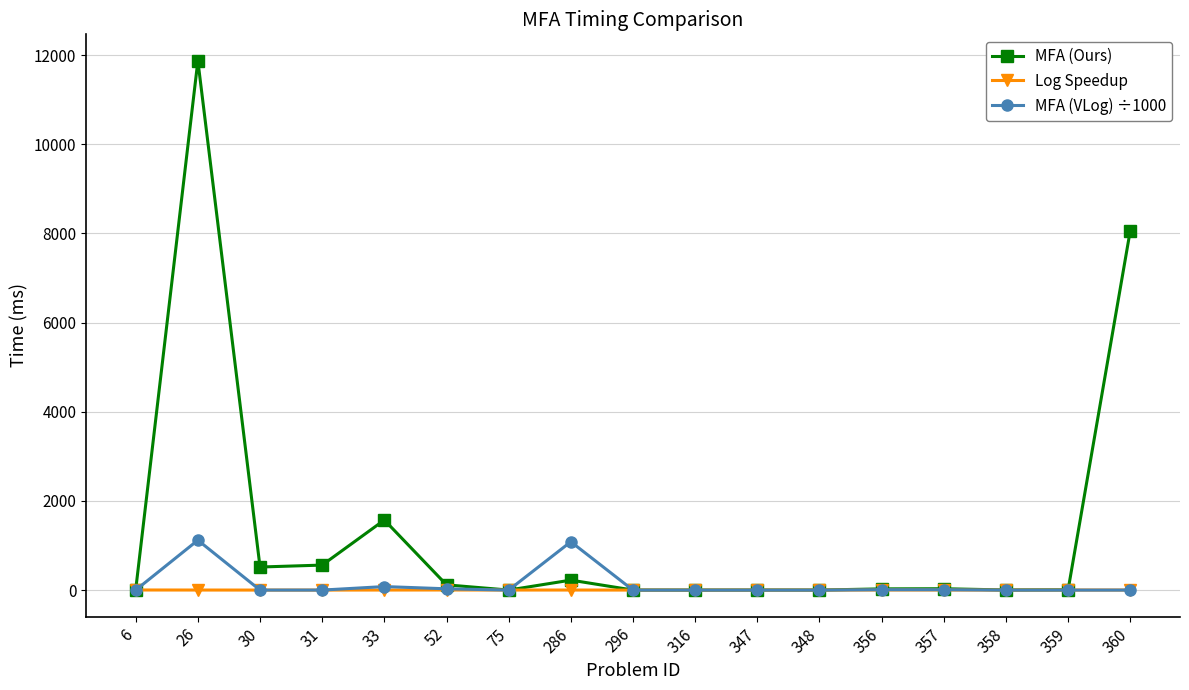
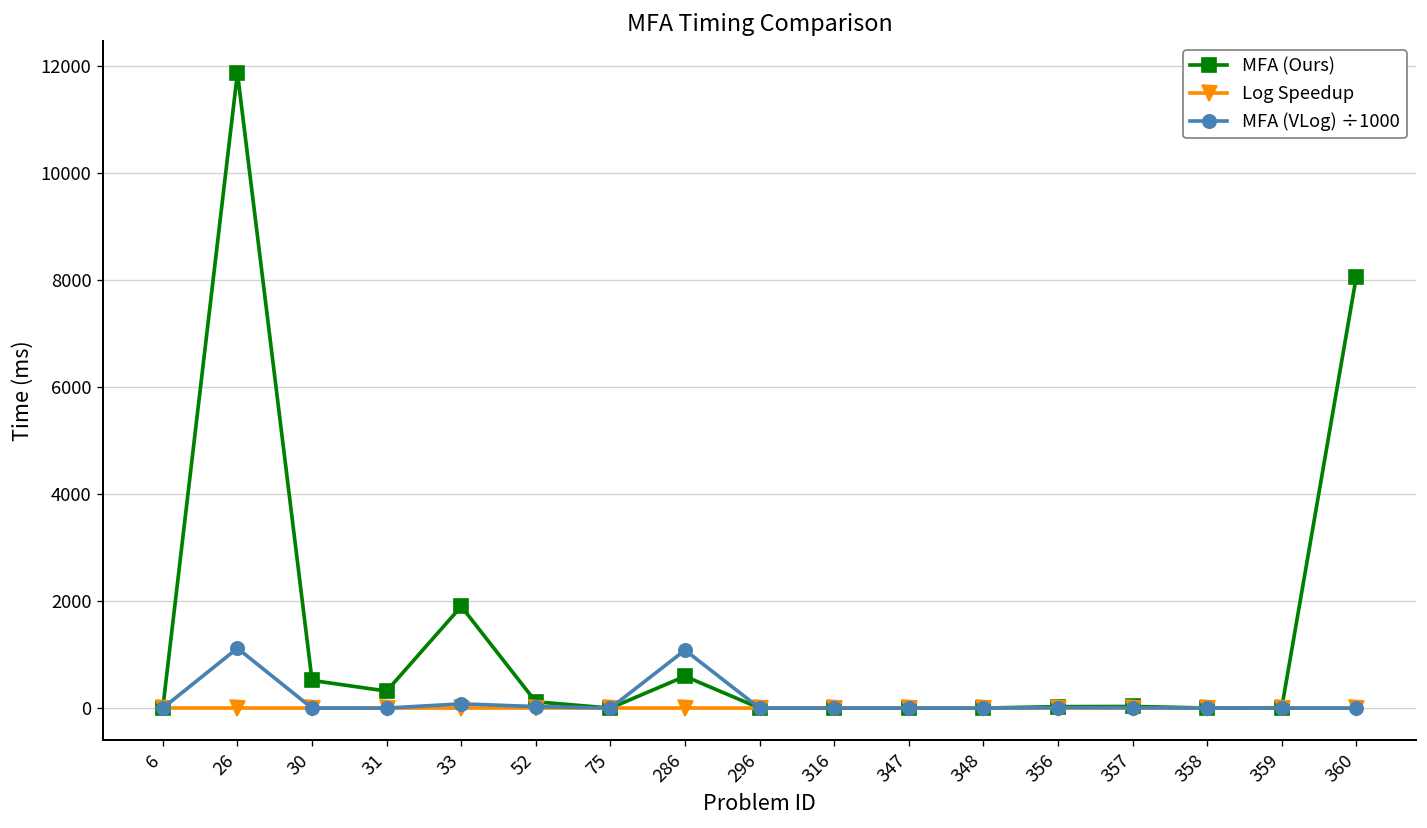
  {
    "MFA (Ours)": {
      "26": 11900,
      "30": 500,
-     "31": 600,
-     "33": 1600,
+     "31": 300,
+     "33": 1900,
      "52": 100,
-     "286": 200,
+     "286": 600,
      "360": 8100
    },
    "Log Speedup": {
      "26": 0,
      "33": 0,
      "286": 0
    },
    "MFA (VLog) ÷1000": {
      "26": 1100,
      "33": 100,
      "286": 1100
    }
  }
